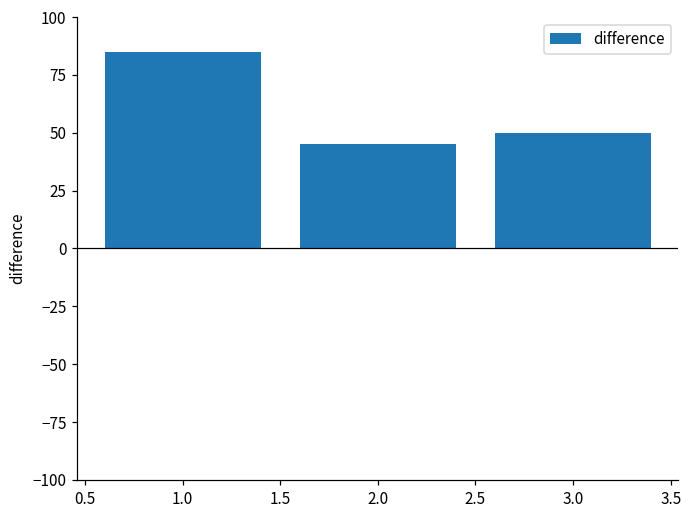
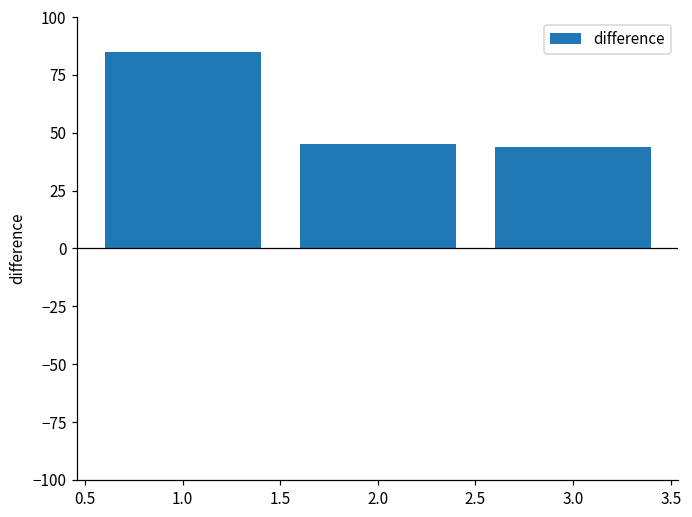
  {
    "1.0": 85,
    "2.0": 45,
-   "3.0": 50
+   "3.0": 44
  }
